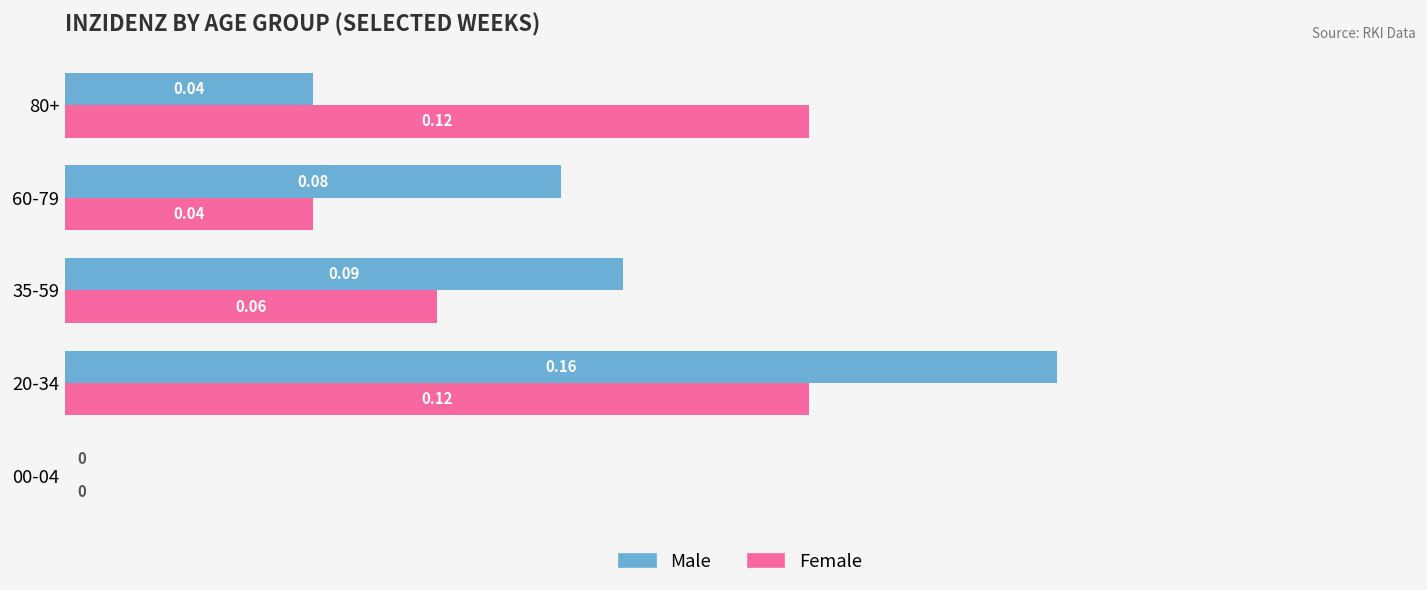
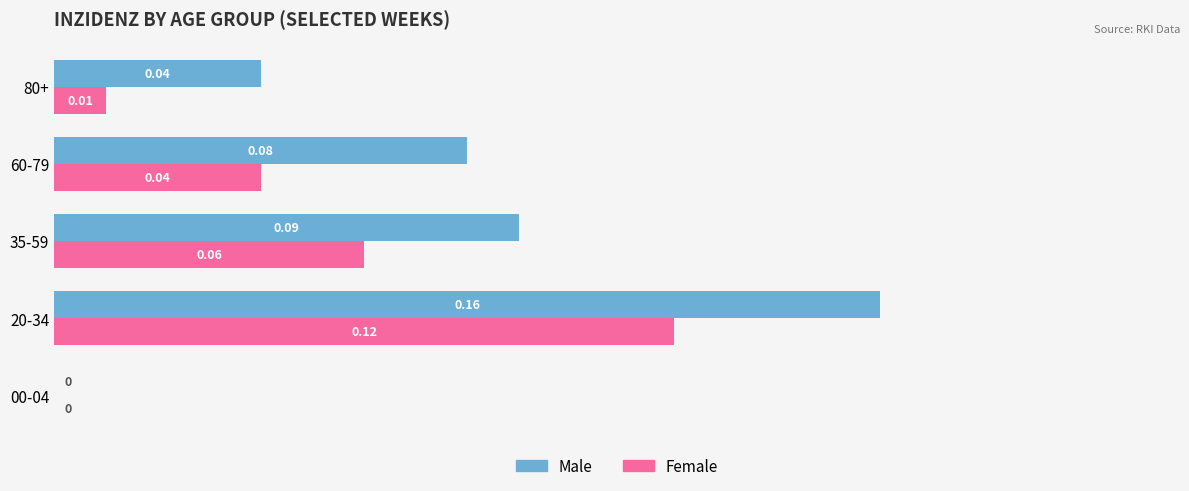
  {
    "Male": {
      "80+": 0.04,
      "60-79": 0.08,
      "35-59": 0.09,
      "20-34": 0.16,
      "00-04": 0
    },
    "Female": {
-     "80+": 0.12,
+     "80+": 0.01,
      "60-79": 0.04,
      "35-59": 0.06,
      "20-34": 0.12,
      "00-04": 0
    }
  }
